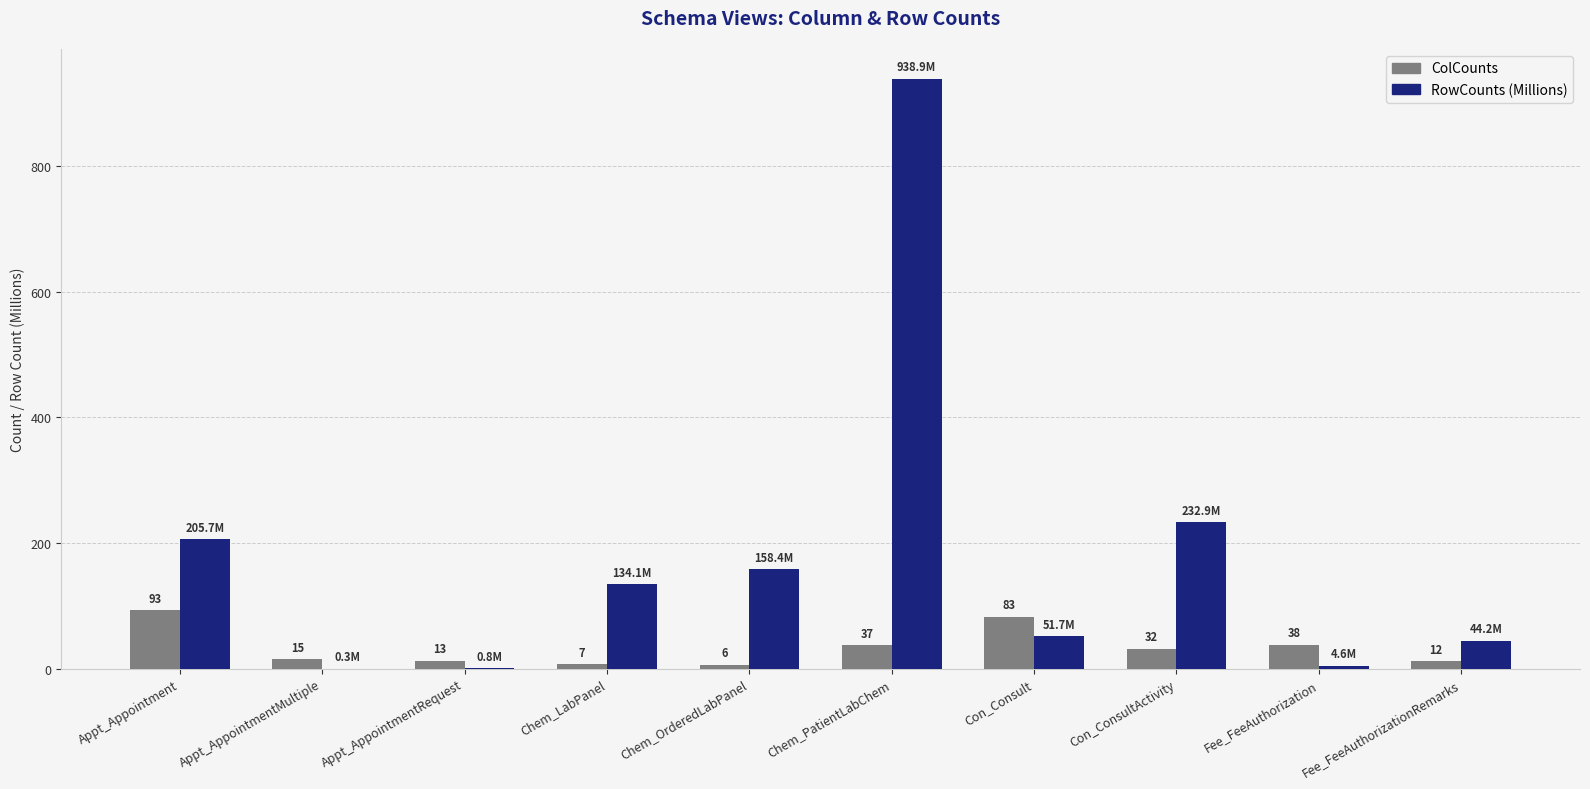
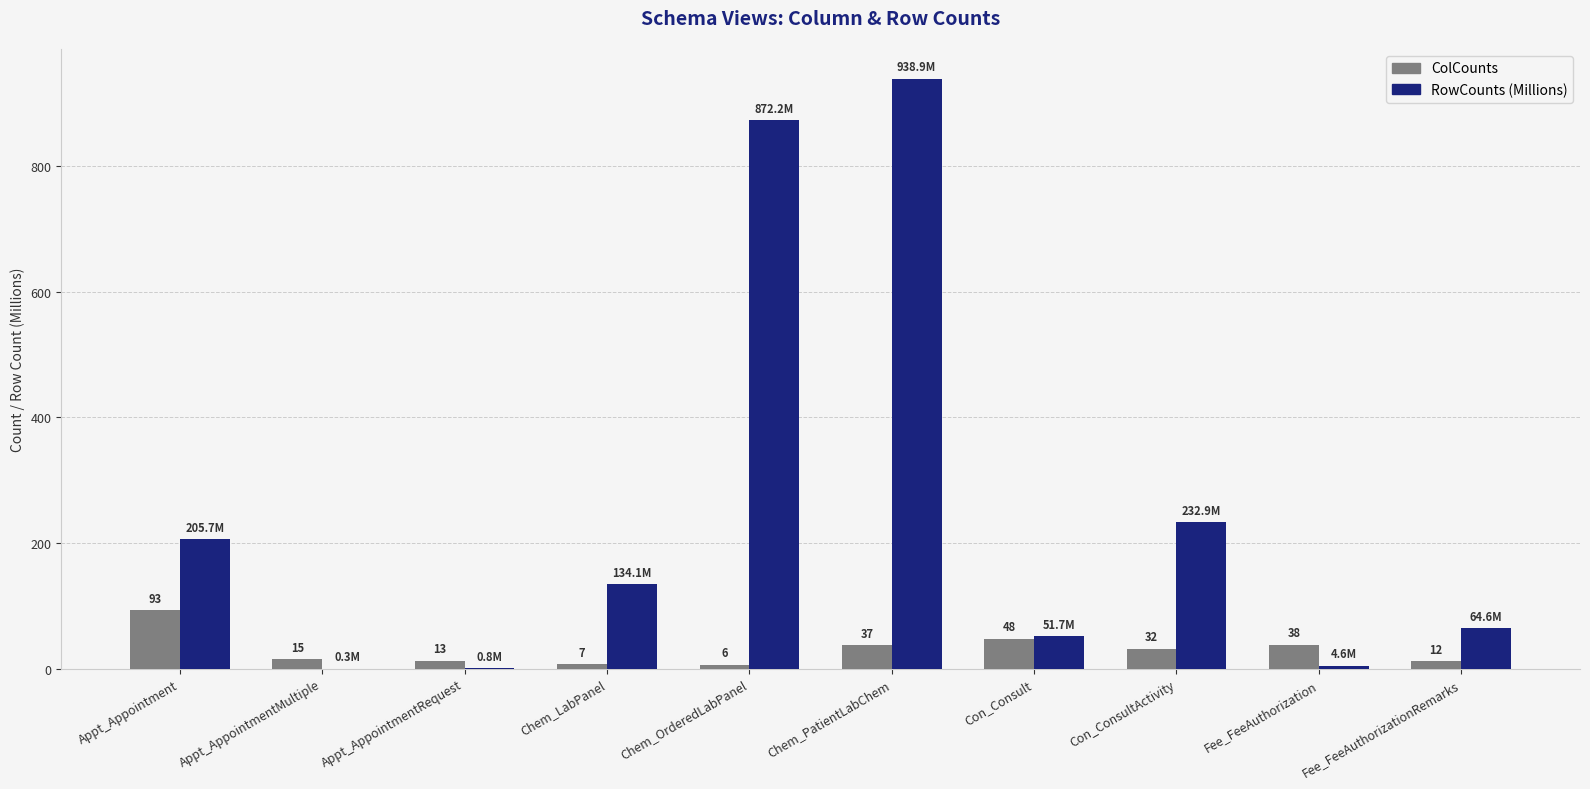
  {
    "ColCounts": {
      "Appt_Appointment": "93",
      "Appt_AppointmentMultiple": "15",
      "Appt_AppointmentRequest": "13",
      "Chem_LabPanel": "7",
      "Chem_OrderedLabPanel": "6",
      "Chem_PatientLabChem": "37",
-     "Con_Consult": "83",
+     "Con_Consult": "48",
      "Con_ConsultActivity": "32",
      "Fee_FeeAuthorization": "38",
      "Fee_FeeAuthorizationRemarks": "12"
    },
    "RowCounts (Millions)": {
      "Appt_Appointment": "205.7M",
      "Appt_AppointmentMultiple": "0.3M",
      "Appt_AppointmentRequest": "0.8M",
      "Chem_LabPanel": "134.1M",
-     "Chem_OrderedLabPanel": "158.4M",
+     "Chem_OrderedLabPanel": "872.2M",
      "Chem_PatientLabChem": "938.9M",
      "Con_Consult": "51.7M",
      "Con_ConsultActivity": "232.9M",
      "Fee_FeeAuthorization": "4.6M",
-     "Fee_FeeAuthorizationRemarks": "44.2M"
+     "Fee_FeeAuthorizationRemarks": "64.6M"
    }
  }
